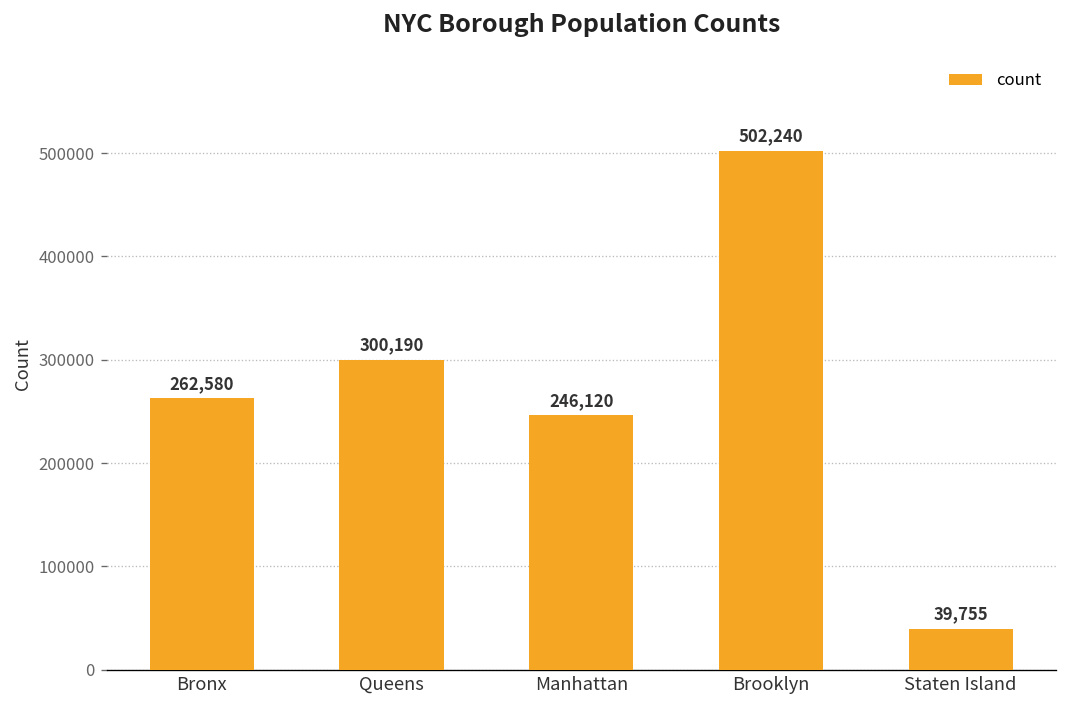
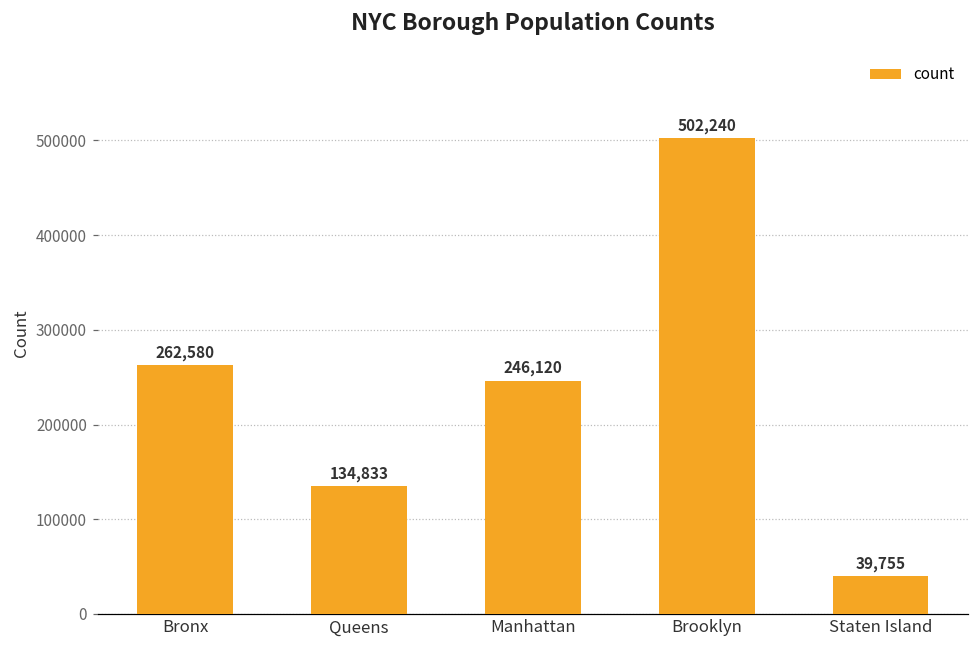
  {
    "Bronx": "262,580",
-   "Queens": "300,190",
+   "Queens": "134,833",
    "Manhattan": "246,120",
    "Brooklyn": "502,240",
    "Staten Island": "39,755"
  }
